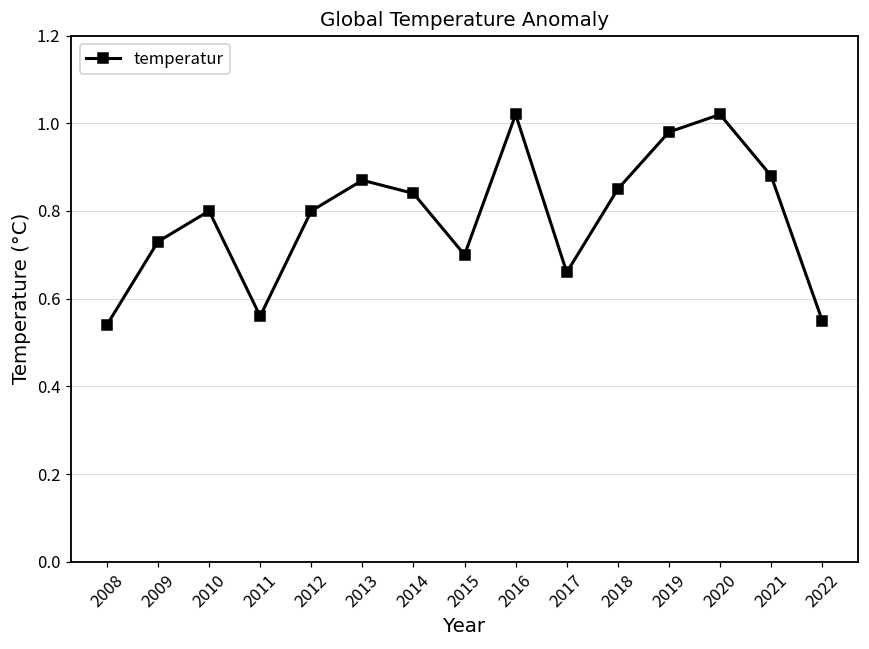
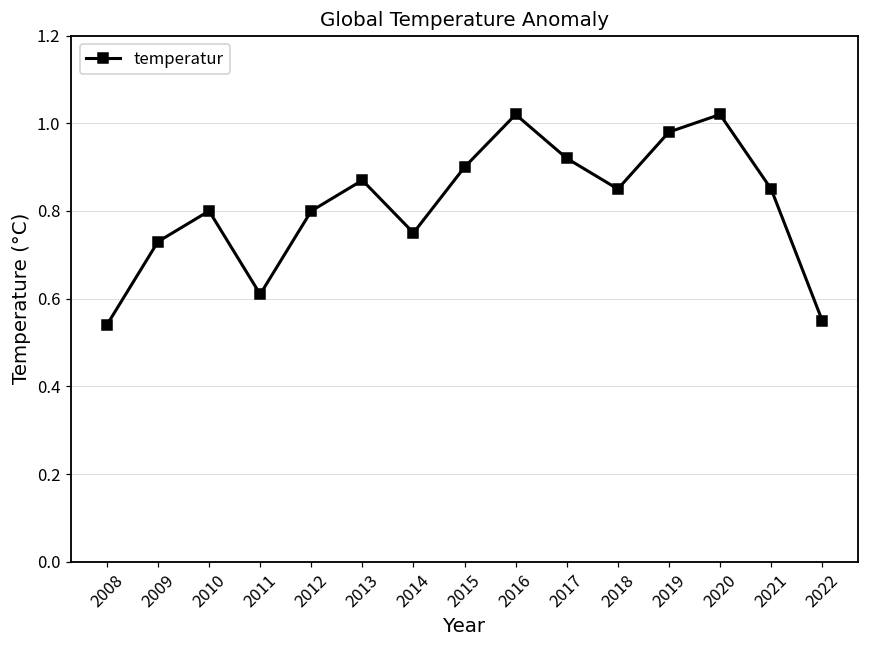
  {
    "2008": 0.54,
    "2009": 0.73,
    "2010": 0.80,
-   "2011": 0.56,
+   "2011": 0.61,
    "2012": 0.80,
    "2013": 0.87,
-   "2014": 0.84,
-   "2015": 0.7,
+   "2014": 0.75,
+   "2015": 0.9,
    "2016": 1.02,
-   "2017": 0.66,
+   "2017": 0.92,
    "2018": 0.85,
    "2019": 0.98,
    "2020": 1.02,
-   "2021": 0.88,
+   "2021": 0.85,
    "2022": 0.55
  }
